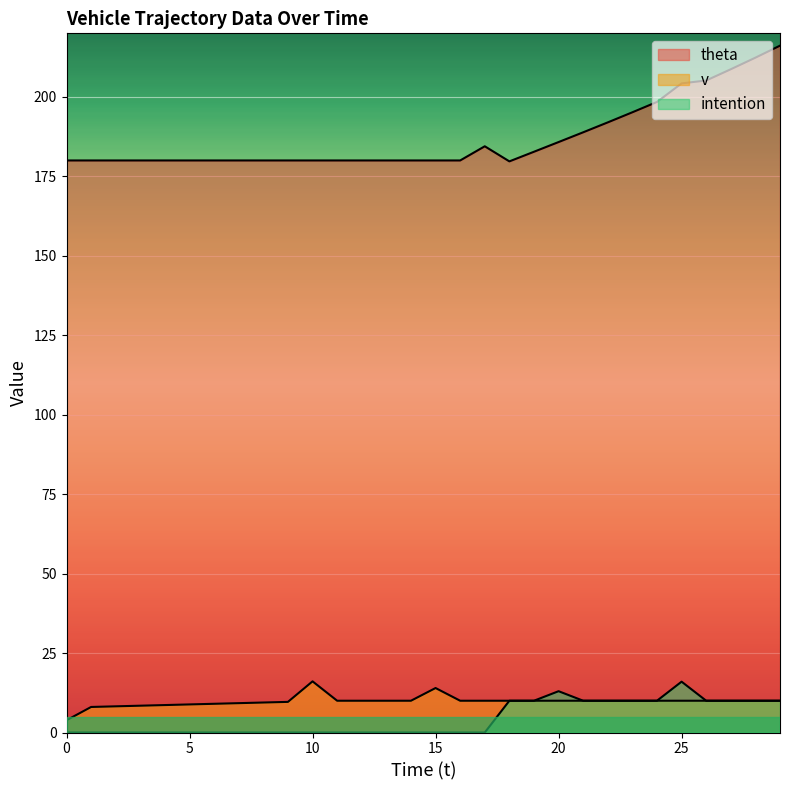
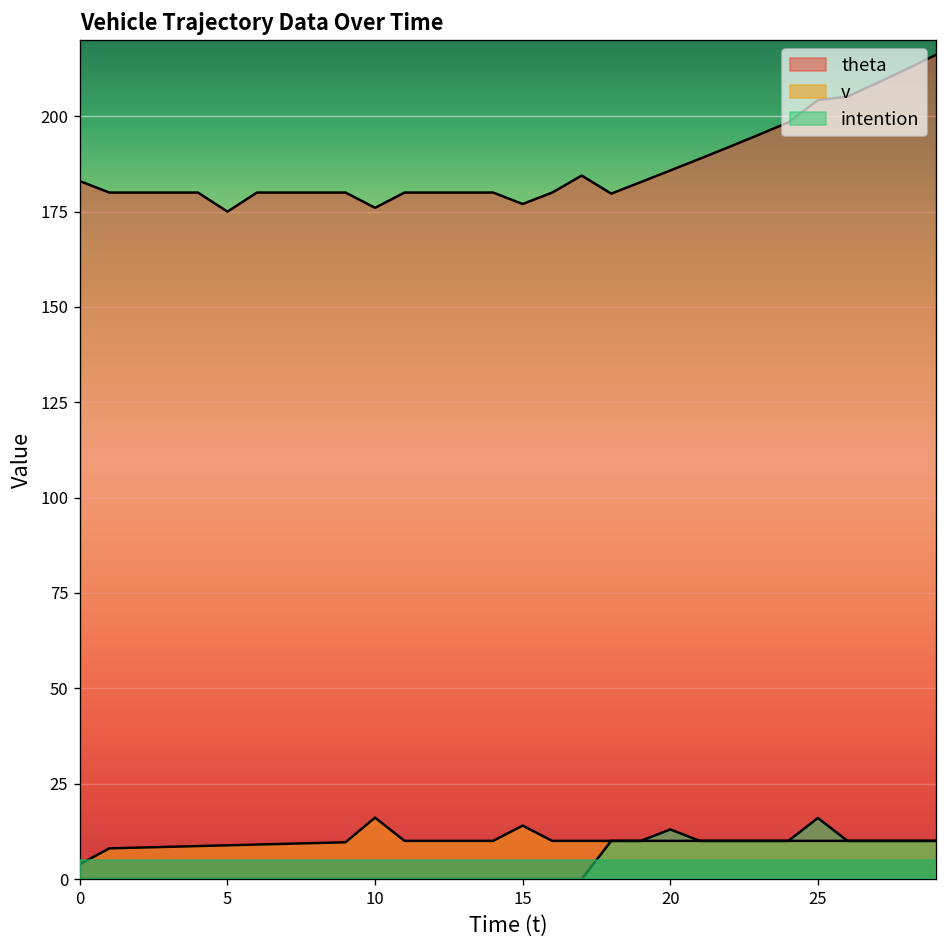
  {
    "theta": {
-     "0": 180,
-     "5": 180,
-     "10": 180,
-     "15": 180,
+     "0": 183,
+     "5": 175,
+     "10": 176,
+     "15": 177,
      "20": 186
    },
    "v": {
      "5": 9,
      "10": 16,
      "15": 14,
      "20": 10,
      "25": 10
    },
    "intention": {
      "20": 13,
      "25": 16
    }
  }
